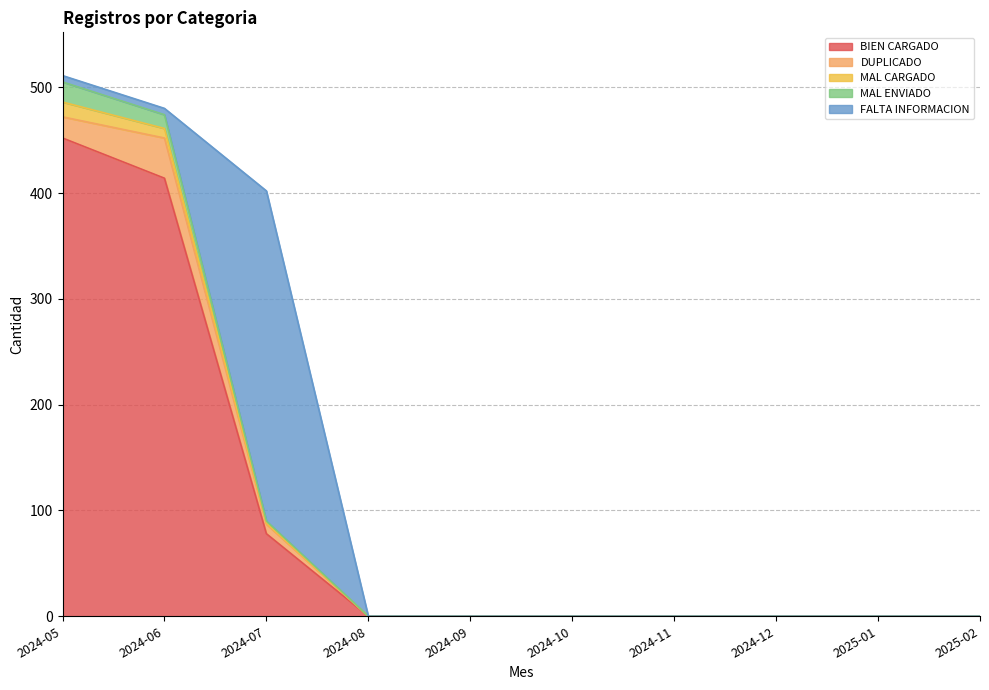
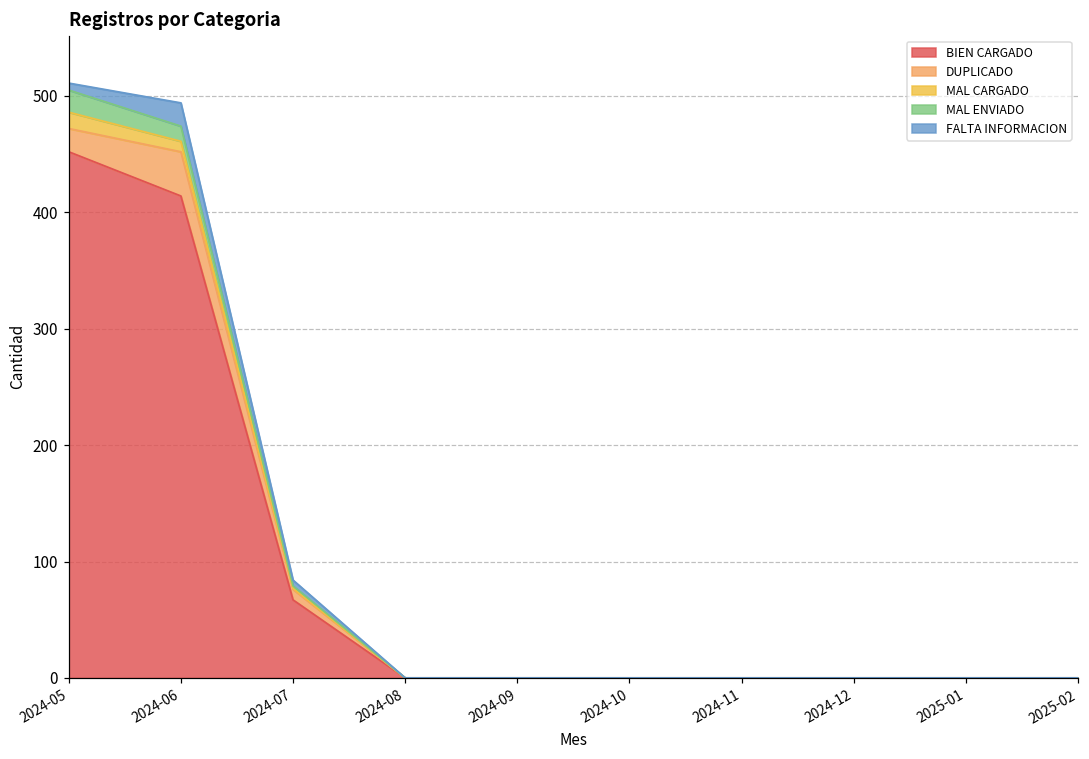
  {
    "BIEN CARGADO": {
      "2024-05": 452,
      "2024-06": 414,
-     "2024-07": 78
+     "2024-07": 67
    },
    "MAL ENVIADO": {
      "2024-05": 19,
      "2024-06": 13
    },
    "FALTA INFORMACION": {
      "2024-05": 6,
-     "2024-06": 6,
-     "2024-07": 312
+     "2024-06": 20,
+     "2024-07": 5
    }
  }
